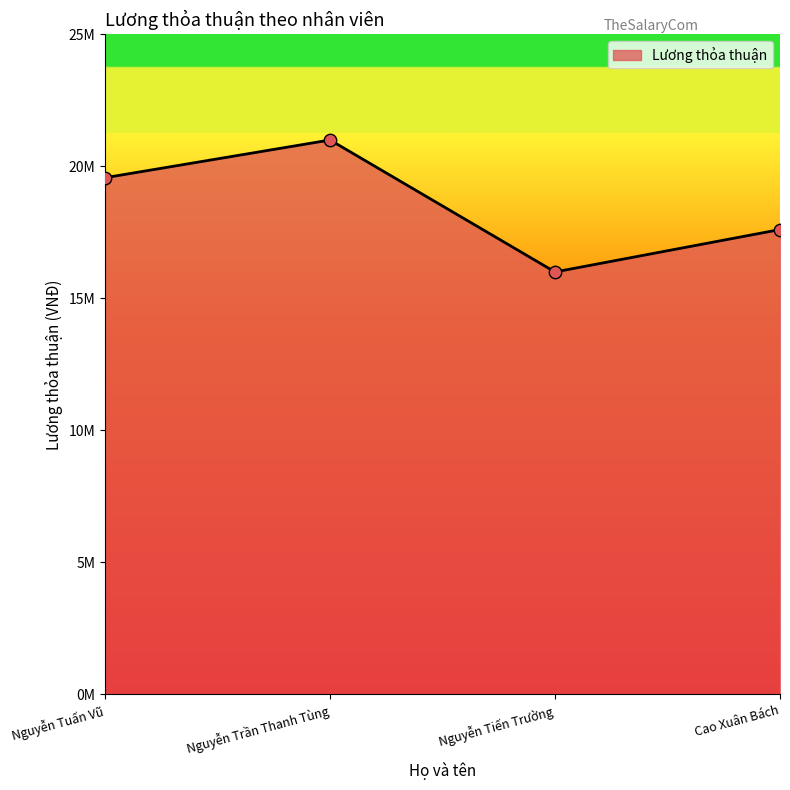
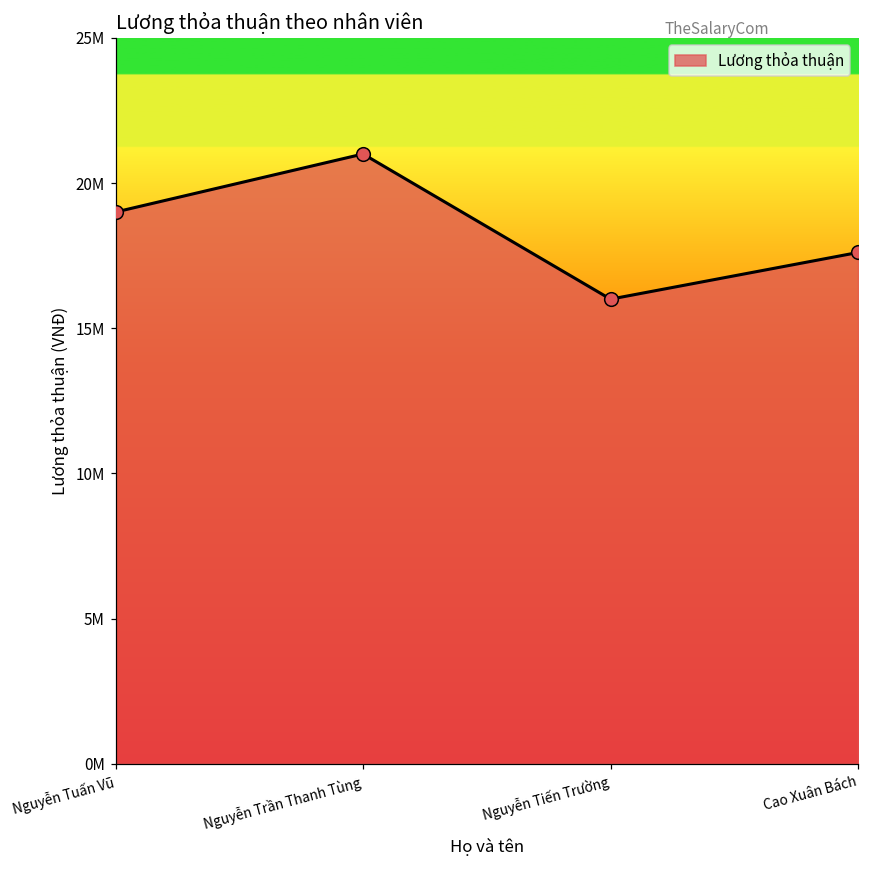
  {
-   "Nguyễn Tuấn Vũ": 19600000,
+   "Nguyễn Tuấn Vũ": 19000000,
    "Nguyễn Trần Thanh Tùng": 21000000,
    "Nguyễn Tiến Trường": 16000000,
    "Cao Xuân Bách": 17600000
  }
